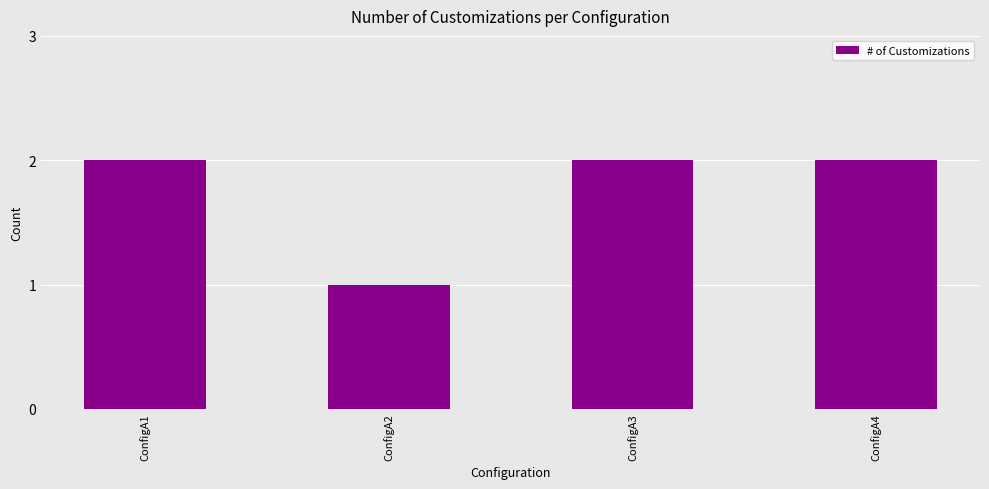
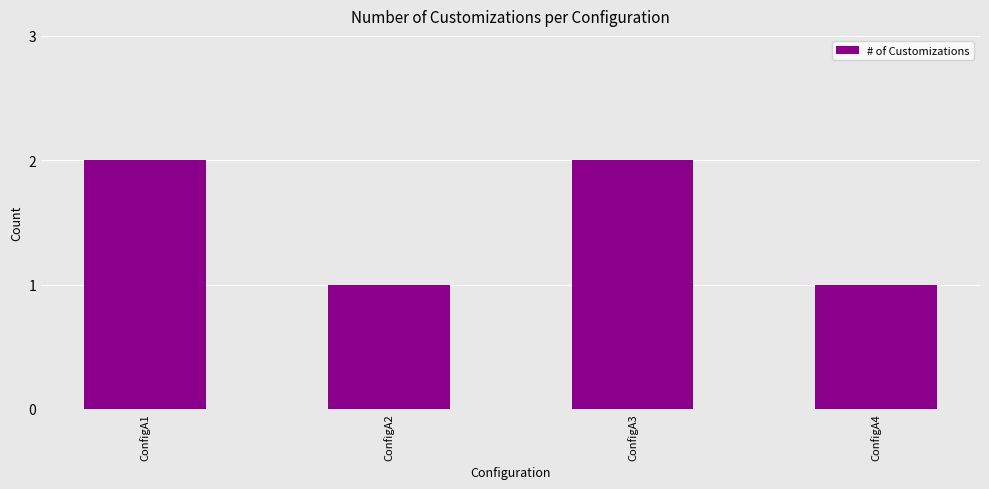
  {
    "ConfigA1": 2,
    "ConfigA2": 1,
    "ConfigA3": 2,
-   "ConfigA4": 2
+   "ConfigA4": 1
  }
